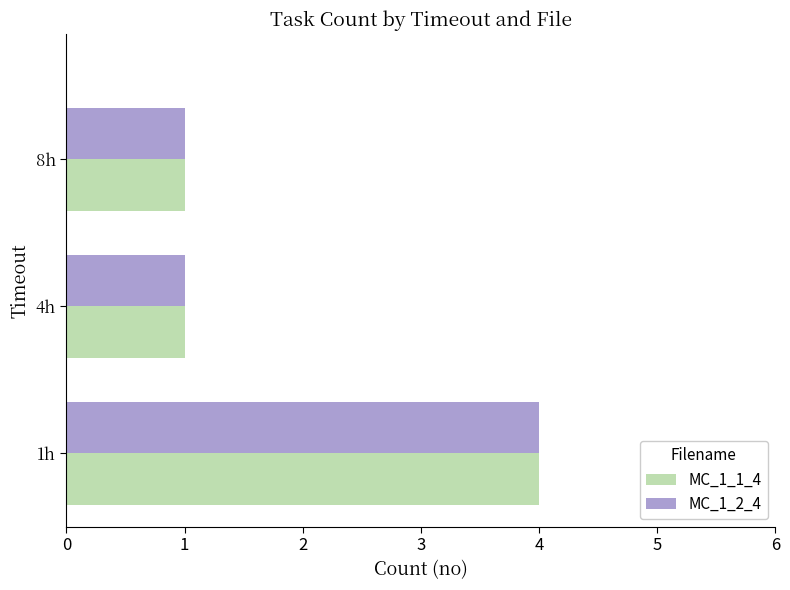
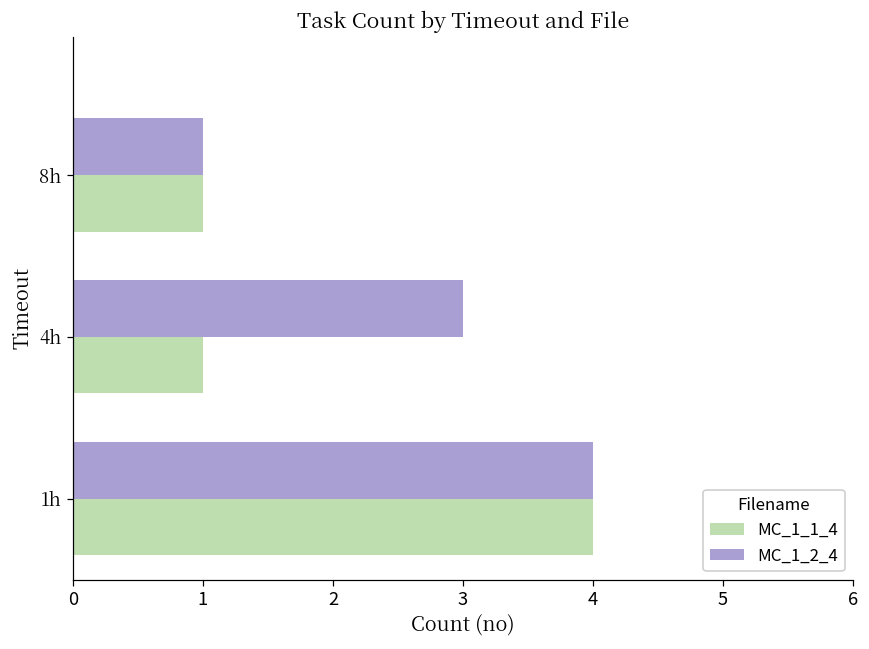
  {
    "MC_1_1_4": {
      "8h": 1,
      "4h": 1,
      "1h": 4
    },
    "MC_1_2_4": {
      "8h": 1,
-     "4h": 1,
+     "4h": 3,
      "1h": 4
    }
  }
